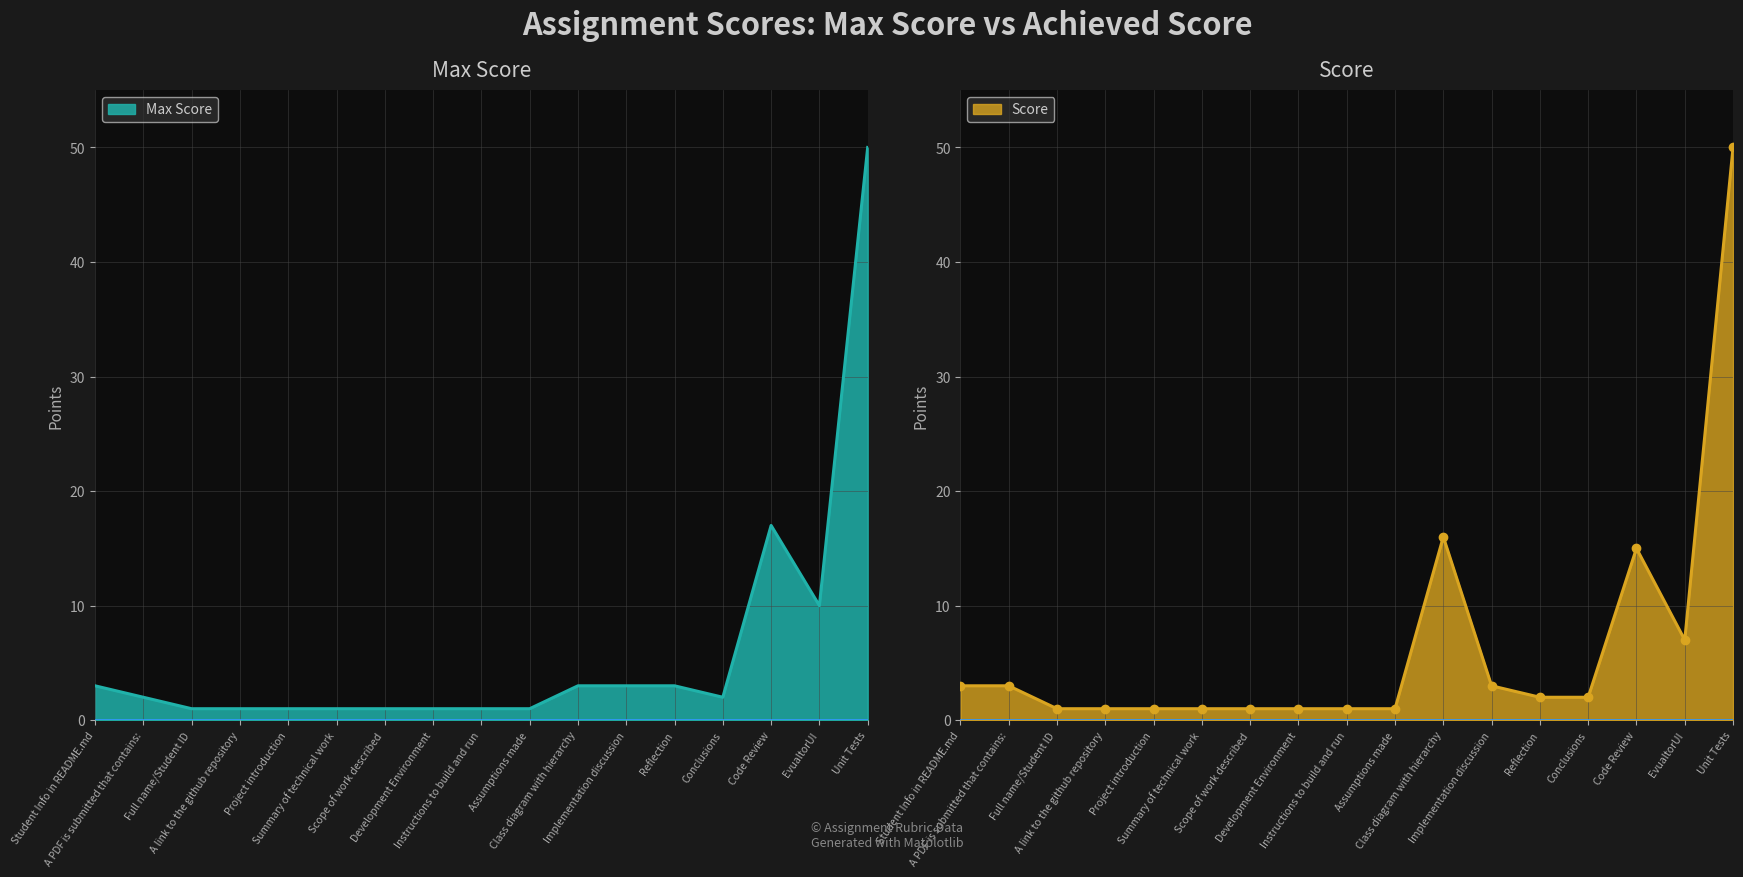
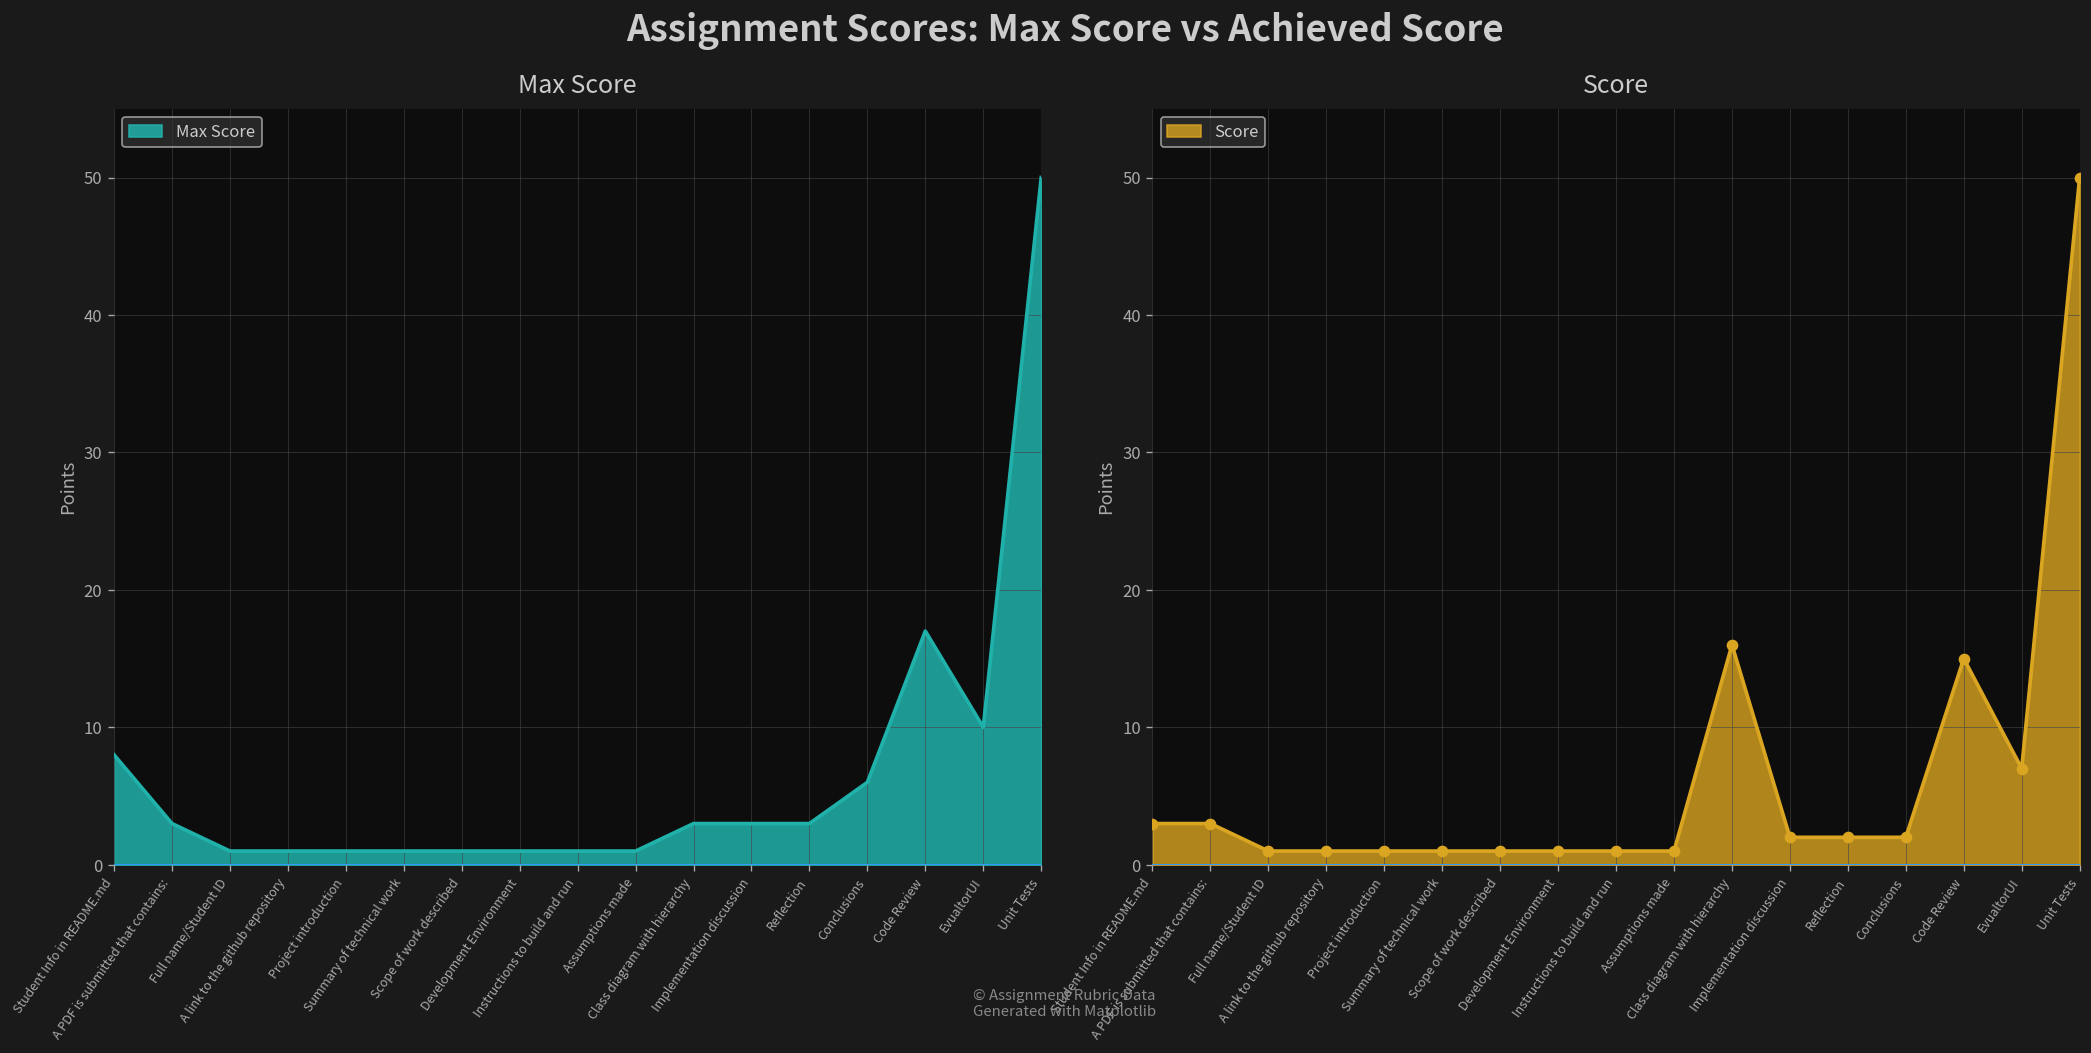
  {
    "Max Score": {
-     "Student Info in README.md": 3,
-     "A PDF is submitted that contains:": 2,
+     "Student Info in README.md": 8,
+     "A PDF is submitted that contains:": 3,
      "Full name/Student ID": 1,
      "A link to the github repository": 1,
      "Project introduction": 1,
      "Summary of technical work": 1,
      "Scope of work described": 1,
      "Development Environment": 1,
      "Instructions to build and run": 1,
      "Assumptions made": 1,
      "Class diagram with hierarchy": 3,
      "Implementation discussion": 3,
      "Reflection": 3,
-     "Conclusions": 2,
+     "Conclusions": 6,
      "Code Review": 17,
      "EvualtorUI": 10,
      "Unit Tests": 50
    },
    "Score": {
      "Student Info in README.md": 3,
      "A PDF is submitted that contains:": 3,
      "Full name/Student ID": 1,
      "A link to the github repository": 1,
      "Project introduction": 1,
      "Summary of technical work": 1,
      "Scope of work described": 1,
      "Development Environment": 1,
      "Instructions to build and run": 1,
      "Assumptions made": 1,
      "Class diagram with hierarchy": 16,
-     "Implementation discussion": 3,
+     "Implementation discussion": 2,
      "Reflection": 2,
      "Conclusions": 2,
      "Code Review": 15,
      "EvualtorUI": 7,
      "Unit Tests": 50
    }
  }
